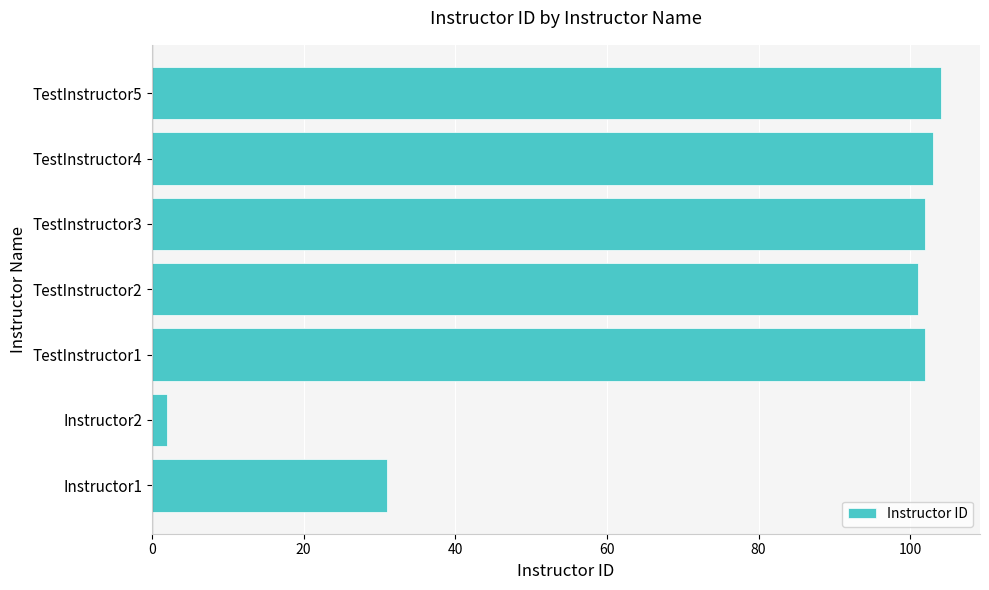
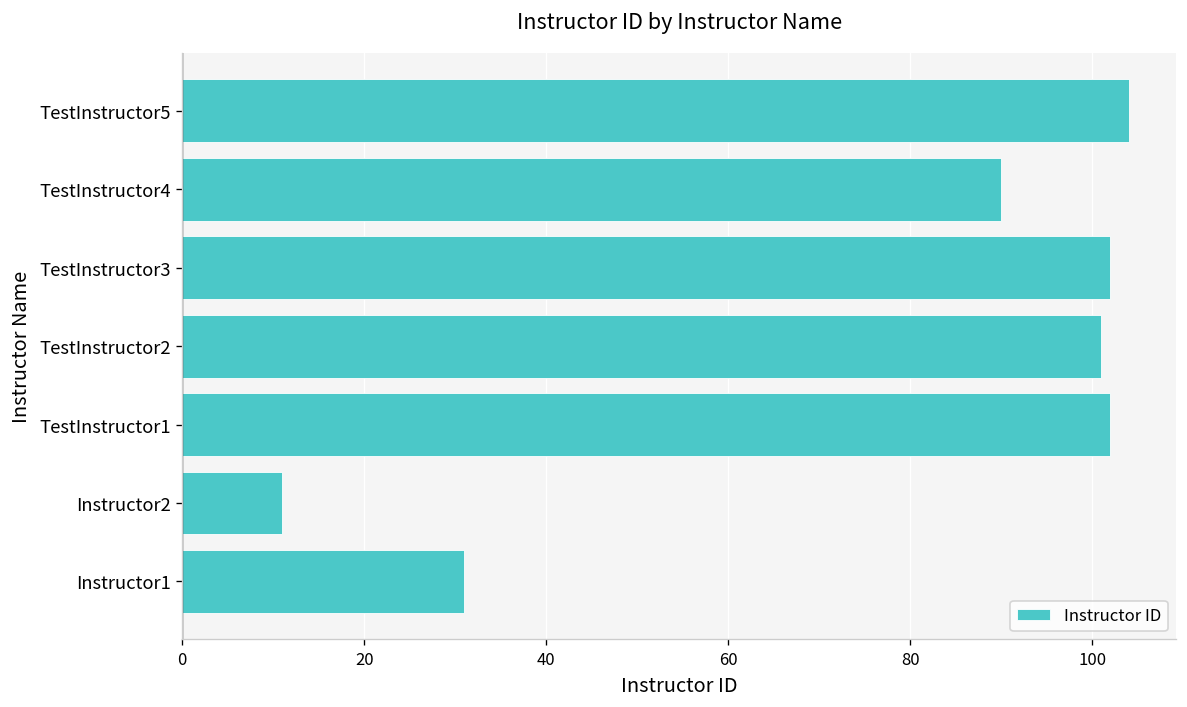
  {
    "TestInstructor5": 104,
-   "TestInstructor4": 103,
+   "TestInstructor4": 90,
    "TestInstructor3": 102,
    "TestInstructor2": 101,
    "TestInstructor1": 102,
-   "Instructor2": 2,
+   "Instructor2": 11,
    "Instructor1": 31
  }
